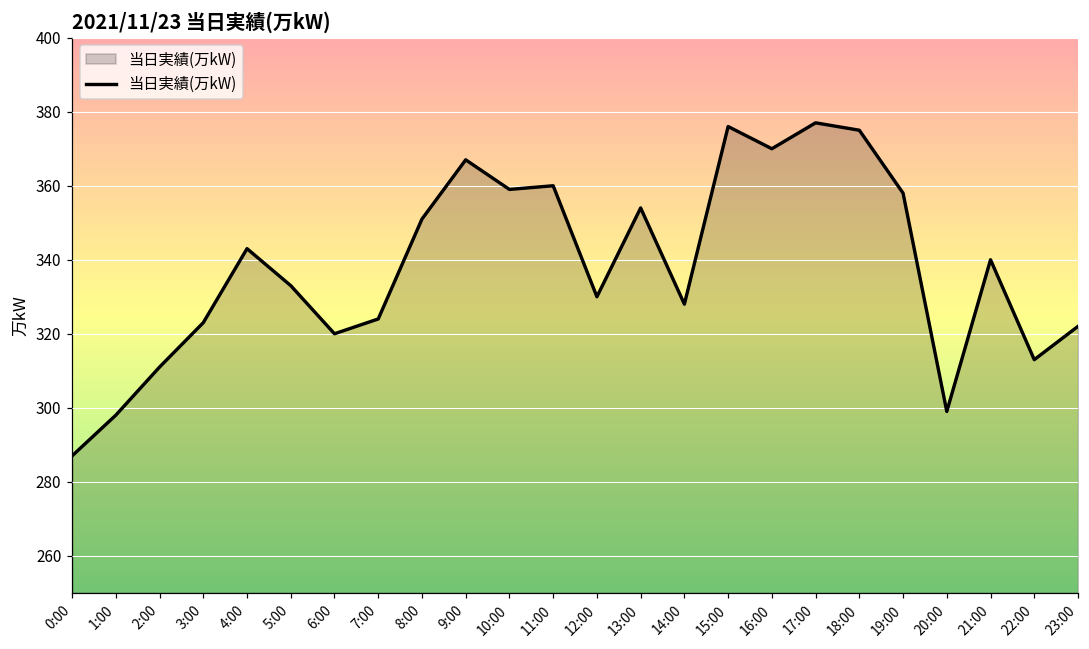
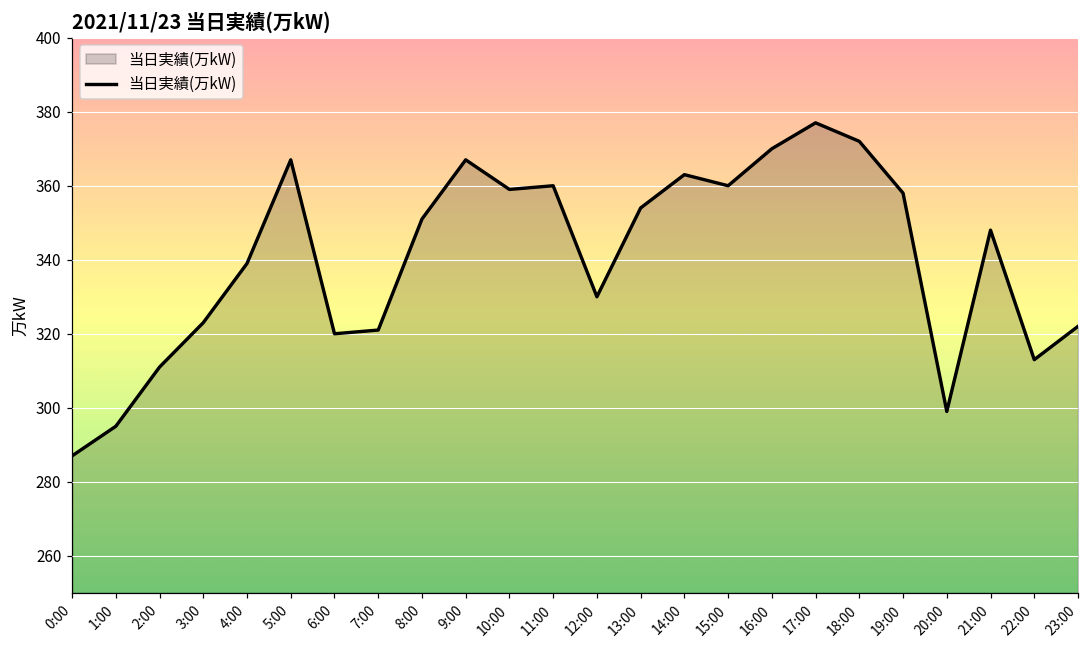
  {
    "0:00": 287,
-   "1:00": 298,
+   "1:00": 295,
    "2:00": 311,
    "3:00": 323,
-   "4:00": 343,
-   "5:00": 333,
+   "4:00": 339,
+   "5:00": 367,
    "6:00": 320,
-   "7:00": 324,
+   "7:00": 321,
    "8:00": 351,
    "9:00": 367,
    "10:00": 359,
    "11:00": 360,
    "12:00": 330,
    "13:00": 354,
-   "14:00": 328,
-   "15:00": 376,
+   "14:00": 363,
+   "15:00": 360,
    "16:00": 370,
    "17:00": 377,
-   "18:00": 375,
+   "18:00": 372,
    "19:00": 358,
    "20:00": 299,
-   "21:00": 340,
+   "21:00": 348,
    "22:00": 313,
    "23:00": 322
  }
